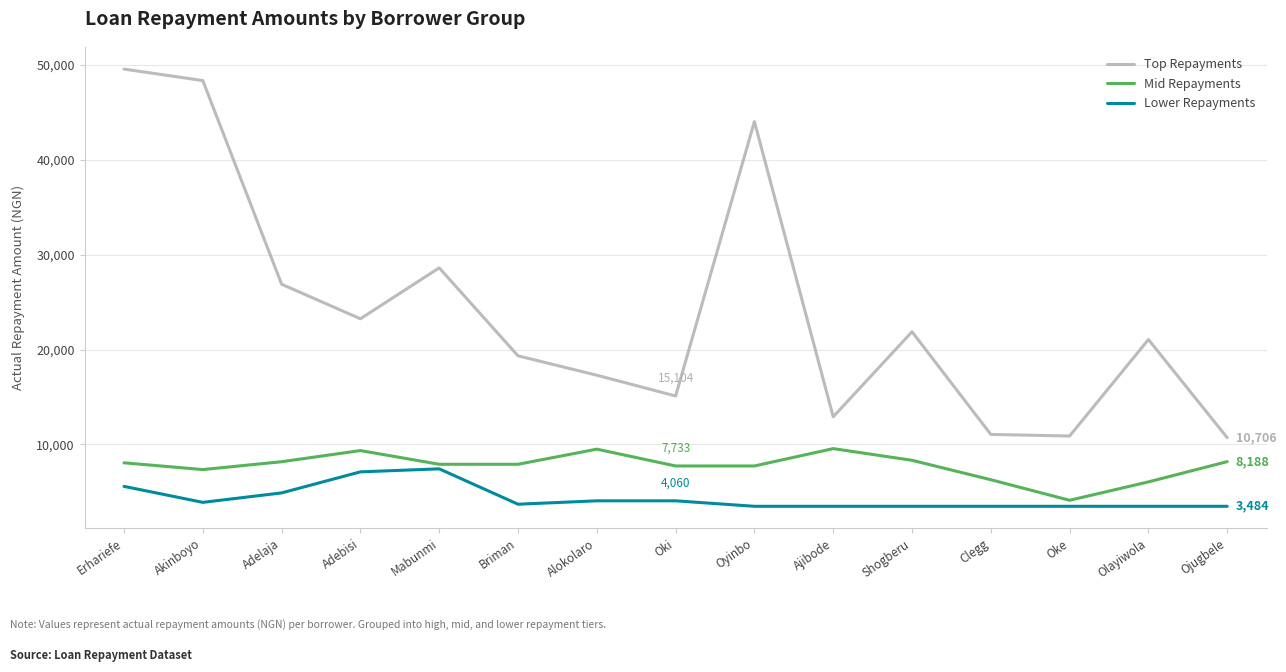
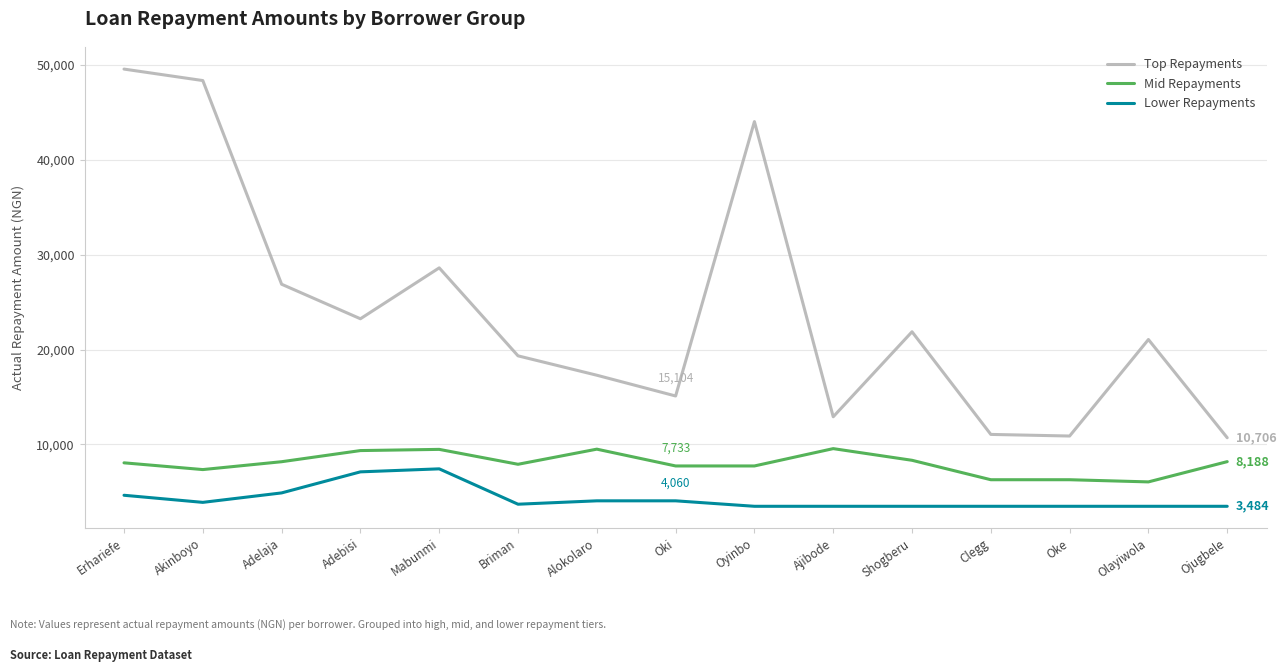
  {
    "Top Repayments": {
      "Oki": "15,104",
      "Ojugbele": "10,706"
    },
    "Mid Repayments": {
      "Erhariefe": "8,000",
      "Akinboyo": "7,000",
      "Adelaja": "8,000",
      "Adebisi": "9,000",
-     "Mabunmi": "8,000",
+     "Mabunmi": "9,000",
      "Briman": "8,000",
      "Alokolaro": "10,000",
      "Oyinbo": "8,000",
      "Ajibode": "10,000",
      "Shogberu": "8,000",
      "Clegg": "6,000",
-     "Oke": "4,000",
+     "Oke": "6,000",
      "Olayiwola": "6,000"
    },
    "Lower Repayments": {
-     "Erhariefe": "6,000",
+     "Erhariefe": "5,000",
      "Akinboyo": "4,000",
      "Adelaja": "5,000",
      "Adebisi": "7,000",
      "Mabunmi": "7,000",
      "Briman": "4,000",
      "Alokolaro": "4,000",
      "Oyinbo": "3,000",
      "Ajibode": "3,000",
      "Shogberu": "3,000",
      "Clegg": "3,000",
      "Oke": "3,000",
      "Olayiwola": "3,000"
    }
  }
